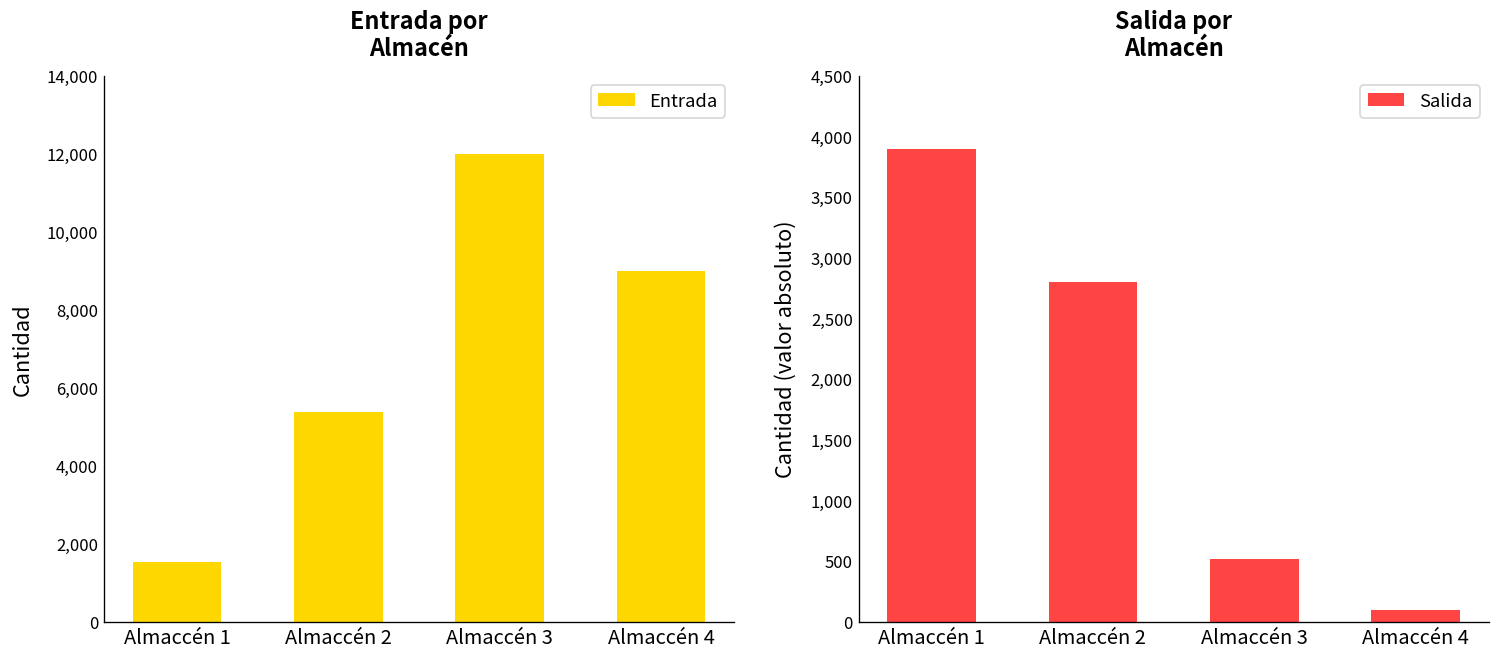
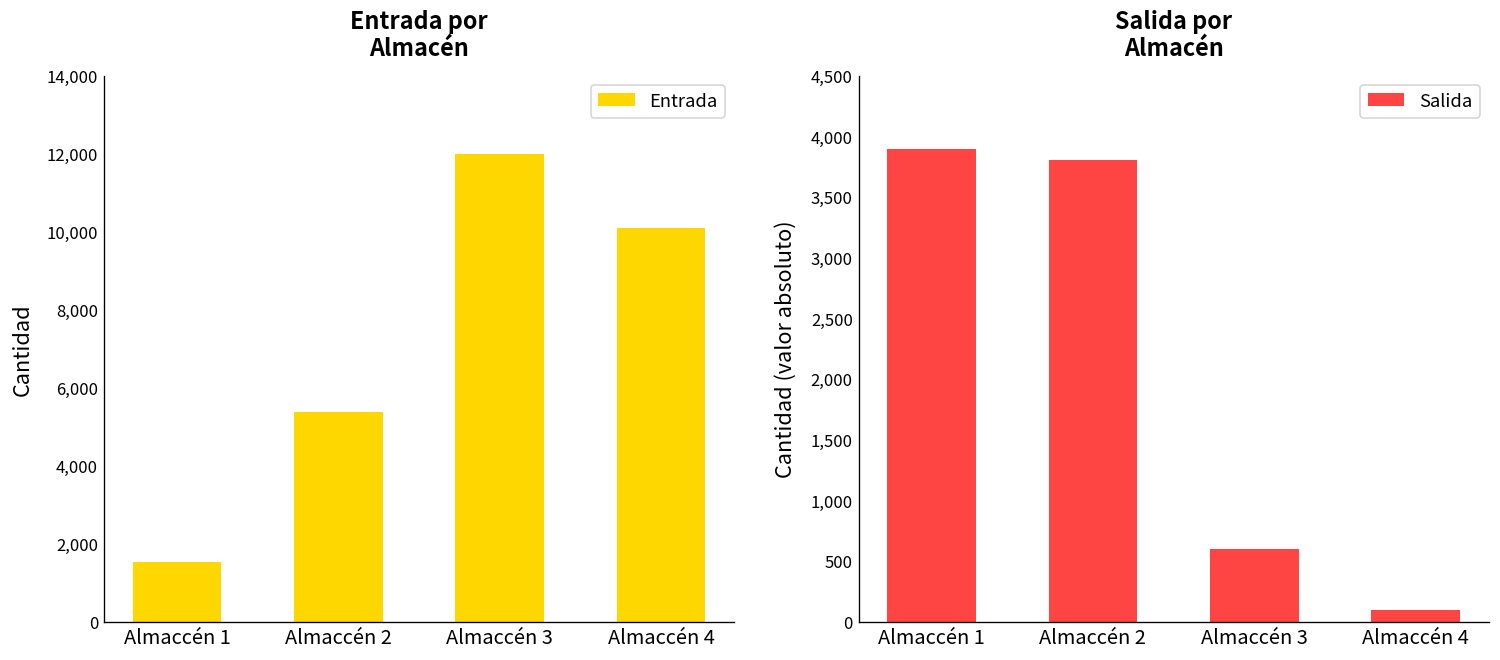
  {
    "Entrada por Almacén": {
      "Almaccén 1": "1,500",
      "Almaccén 2": "5,400",
      "Almaccén 3": "12,000",
-     "Almaccén 4": "9,000"
+     "Almaccén 4": "10,100"
    },
    "Salida por Almacén": {
      "Almaccén 1": "3,900",
-     "Almaccén 2": "2,800",
-     "Almaccén 3": "520",
+     "Almaccén 2": "3,800",
+     "Almaccén 3": "600",
      "Almaccén 4": "100"
    }
  }
